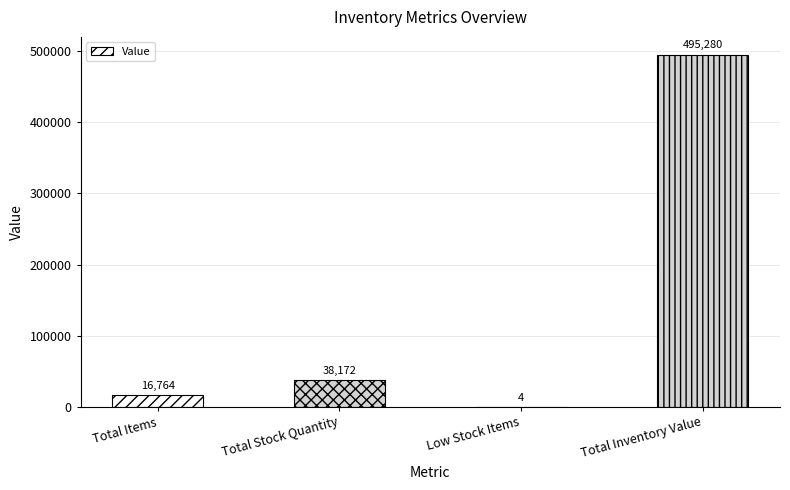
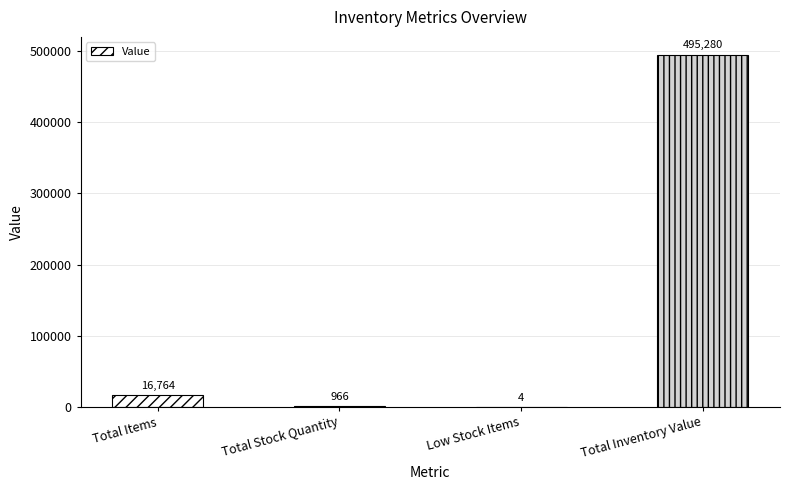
  {
    "Total Items": "16,764",
-   "Total Stock Quantity": "38,172",
+   "Total Stock Quantity": "966",
    "Low Stock Items": "4",
    "Total Inventory Value": "495,280"
  }
